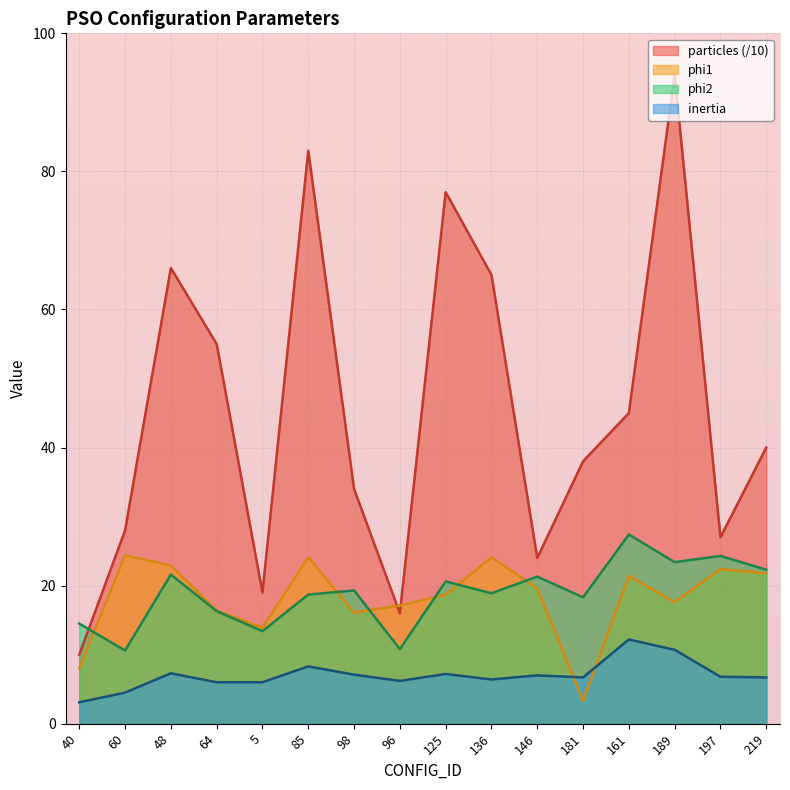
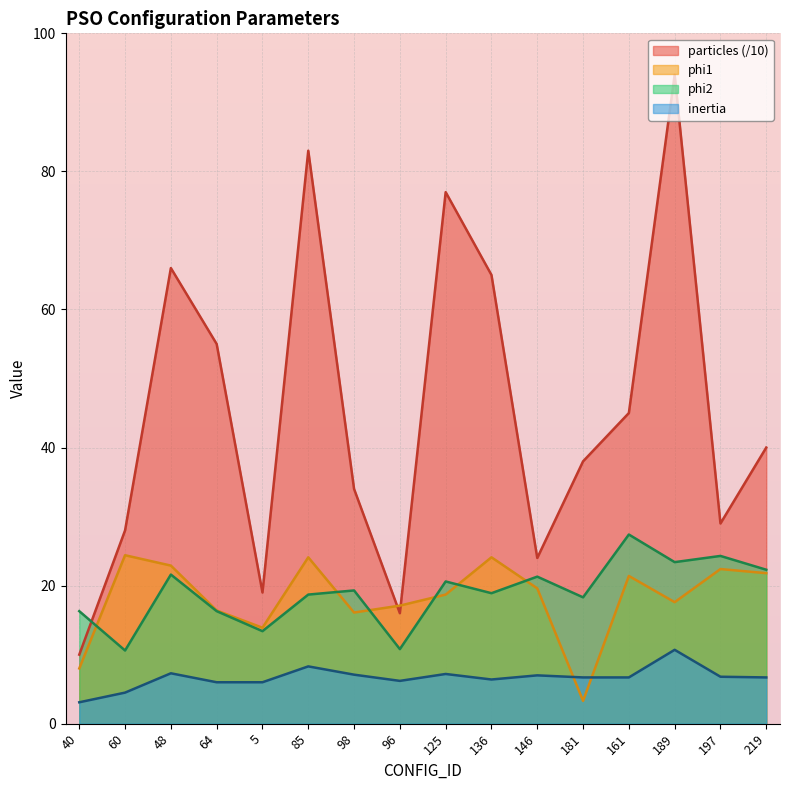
  {
    "particles (/10)": {
      "40": 10,
      "60": 28,
      "48": 66,
      "64": 55,
      "5": 19,
      "85": 83,
      "98": 34,
      "96": 16,
      "125": 77,
      "136": 65,
      "146": 24,
      "181": 38,
      "161": 45,
-     "197": 27,
+     "197": 29,
      "219": 40
    },
    "phi1": {
      "40": 8,
      "60": 24,
      "48": 23,
      "5": 14,
      "85": 24,
      "98": 16,
      "96": 17,
      "125": 19,
      "136": 24,
      "146": 20,
      "181": 3,
      "161": 21,
      "189": 18,
      "197": 22,
      "219": 22
    },
    "phi2": {
-     "40": 15,
+     "40": 16,
      "60": 11,
      "48": 22,
      "5": 13,
      "85": 19,
      "98": 19,
      "96": 11,
      "125": 21,
      "136": 19,
      "146": 21,
      "181": 18,
      "161": 27,
      "189": 23,
      "197": 24,
      "219": 22
    },
    "inertia": {
      "40": 3,
      "60": 5,
      "48": 7,
      "64": 6,
      "5": 6,
      "85": 8,
      "98": 7,
      "96": 6,
      "125": 7,
      "136": 6,
      "146": 7,
      "181": 7,
-     "161": 12,
+     "161": 7,
      "189": 11,
      "197": 7,
      "219": 7
    }
  }
